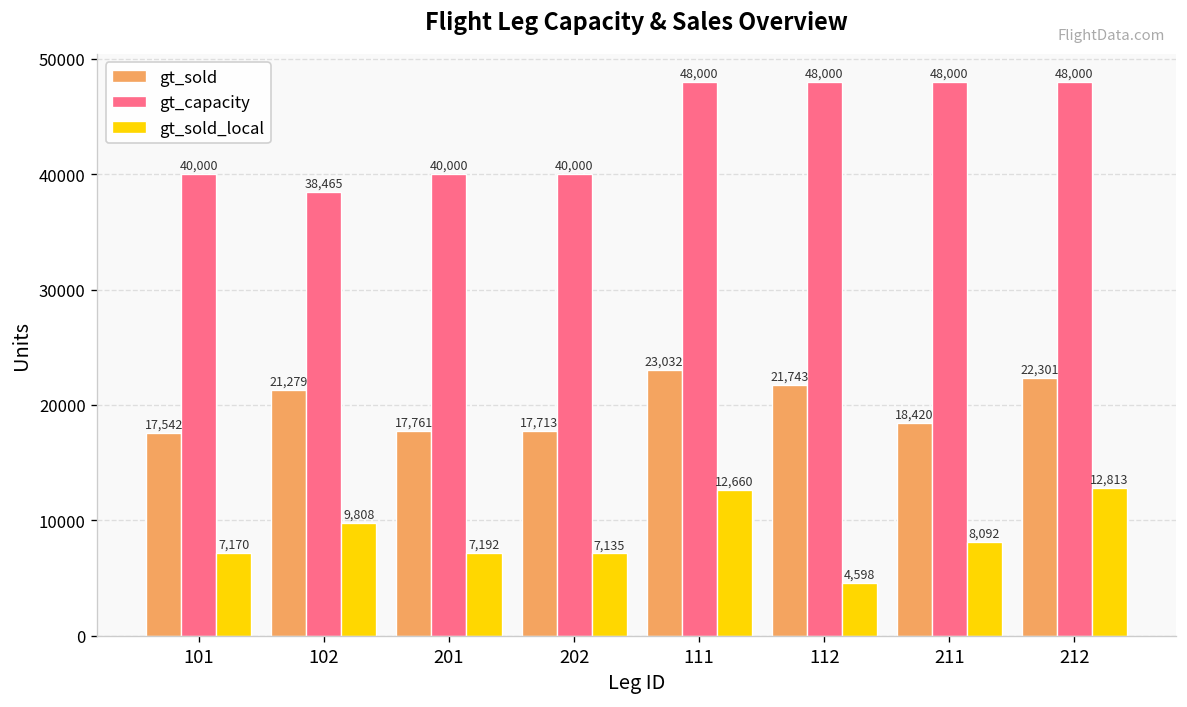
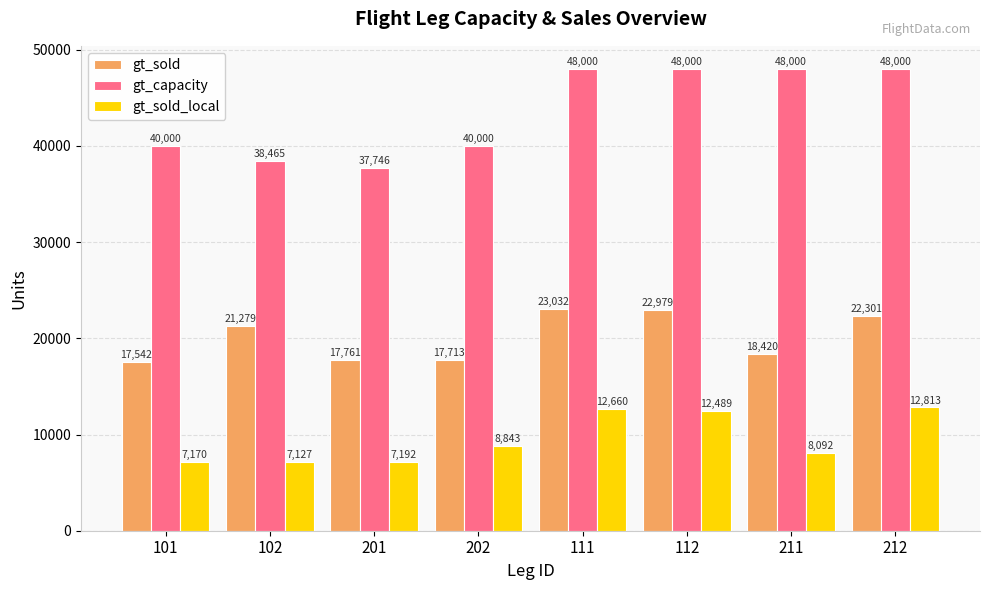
  {
    "gt_sold": {
      "101": "17,542",
      "102": "21,279",
      "201": "17,761",
      "202": "17,713",
      "111": "23,032",
-     "112": "21,743",
+     "112": "22,979",
      "211": "18,420",
      "212": "22,301"
    },
    "gt_capacity": {
      "101": "40,000",
      "102": "38,465",
-     "201": "40,000",
+     "201": "37,746",
      "202": "40,000",
      "111": "48,000",
      "112": "48,000",
      "211": "48,000",
      "212": "48,000"
    },
    "gt_sold_local": {
      "101": "7,170",
-     "102": "9,808",
+     "102": "7,127",
      "201": "7,192",
-     "202": "7,135",
+     "202": "8,843",
      "111": "12,660",
-     "112": "4,598",
+     "112": "12,489",
      "211": "8,092",
      "212": "12,813"
    }
  }
